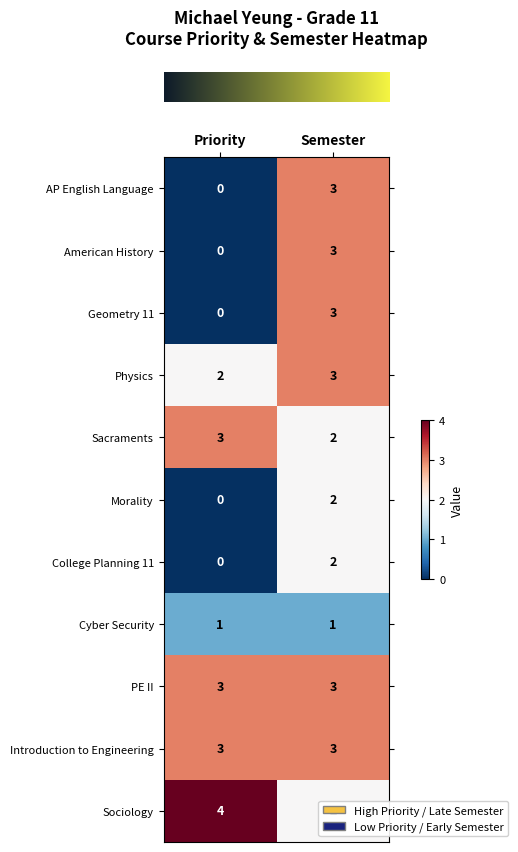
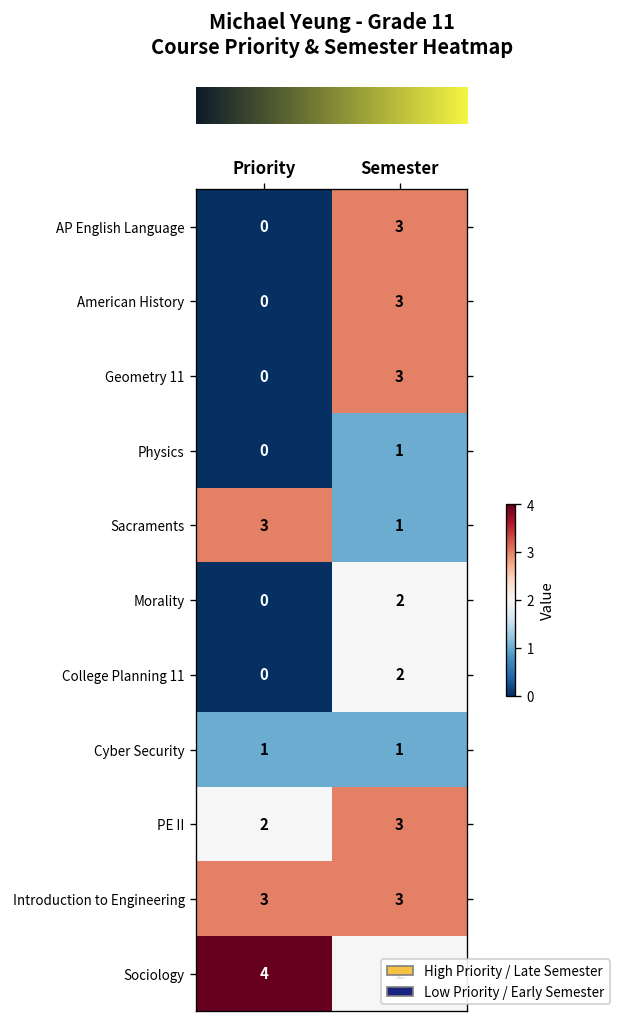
  {
    "AP English Language": {
      "Priority": 0,
      "Semester": 3
    },
    "American History": {
      "Priority": 0,
      "Semester": 3
    },
    "Geometry 11": {
      "Priority": 0,
      "Semester": 3
    },
    "Physics": {
-     "Priority": 2,
-     "Semester": 3
+     "Priority": 0,
+     "Semester": 1
    },
    "Sacraments": {
      "Priority": 3,
-     "Semester": 2
+     "Semester": 1
    },
    "Morality": {
      "Priority": 0,
      "Semester": 2
    },
    "College Planning 11": {
      "Priority": 0,
      "Semester": 2
    },
    "Cyber Security": {
      "Priority": 1,
      "Semester": 1
    },
    "PE II": {
-     "Priority": 3,
+     "Priority": 2,
      "Semester": 3
    },
    "Introduction to Engineering": {
      "Priority": 3,
      "Semester": 3
    },
    "Sociology": {
      "Priority": 4
    }
  }
